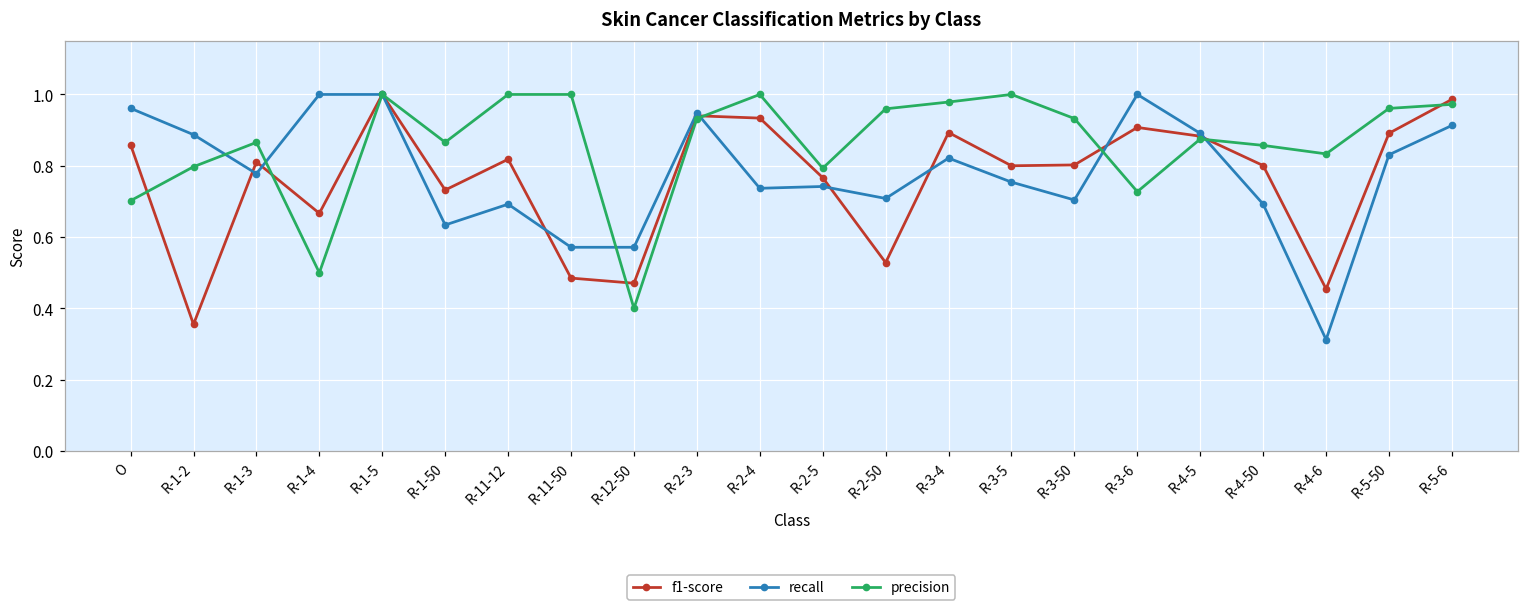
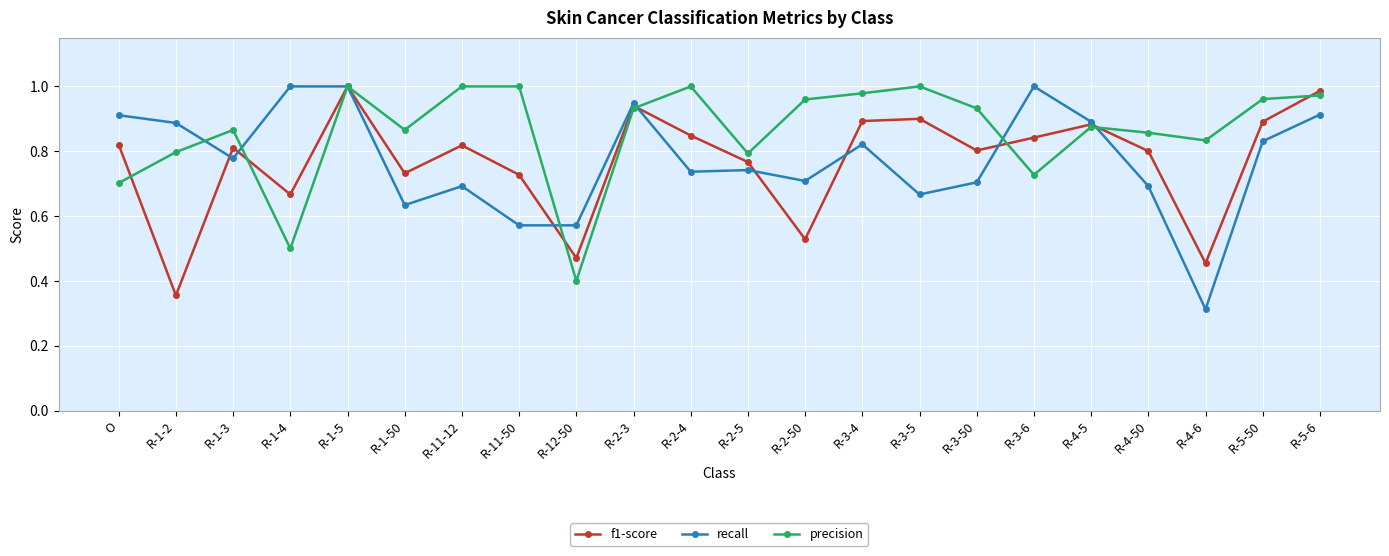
  {
    "f1-score": {
-     "O": 0.86,
+     "O": 0.82,
      "R-1-2": 0.36,
      "R-1-3": 0.81,
      "R-1-4": 0.67,
      "R-1-50": 0.73,
      "R-11-12": 0.82,
-     "R-11-50": 0.49,
+     "R-11-50": 0.73,
      "R-12-50": 0.47,
      "R-2-3": 0.94,
-     "R-2-4": 0.93,
+     "R-2-4": 0.85,
      "R-2-5": 0.77,
      "R-2-50": 0.53,
      "R-3-4": 0.89,
-     "R-3-5": 0.8,
+     "R-3-5": 0.9,
      "R-3-50": 0.80,
-     "R-3-6": 0.91,
+     "R-3-6": 0.84,
      "R-4-50": 0.80,
      "R-4-6": 0.45,
      "R-5-50": 0.89,
      "R-5-6": 0.99
    },
    "recall": {
-     "O": 0.96,
+     "O": 0.91,
      "R-1-2": 0.89,
      "R-1-3": 0.78,
      "R-1-4": 1.00,
      "R-1-50": 0.63,
      "R-11-12": 0.69,
      "R-11-50": 0.57,
      "R-12-50": 0.57,
      "R-2-3": 0.95,
      "R-2-4": 0.74,
      "R-2-5": 0.74,
      "R-2-50": 0.71,
      "R-3-4": 0.82,
-     "R-3-5": 0.75,
+     "R-3-5": 0.67,
      "R-3-50": 0.70,
      "R-3-6": 1.00,
      "R-4-5": 0.89,
      "R-4-50": 0.69,
      "R-4-6": 0.31,
      "R-5-50": 0.83,
      "R-5-6": 0.91
    },
    "precision": {
      "O": 0.70,
      "R-1-2": 0.80,
      "R-1-3": 0.87,
      "R-1-4": 0.50,
      "R-1-50": 0.87,
      "R-11-12": 1.00,
      "R-11-50": 1.00,
      "R-12-50": 0.40,
      "R-2-3": 0.93,
      "R-2-4": 1.00,
      "R-2-5": 0.79,
      "R-2-50": 0.96,
      "R-3-4": 0.98,
      "R-3-5": 1.00,
      "R-3-50": 0.93,
      "R-3-6": 0.73,
      "R-4-50": 0.86,
      "R-4-6": 0.83,
      "R-5-50": 0.96,
      "R-5-6": 0.97
    }
  }
